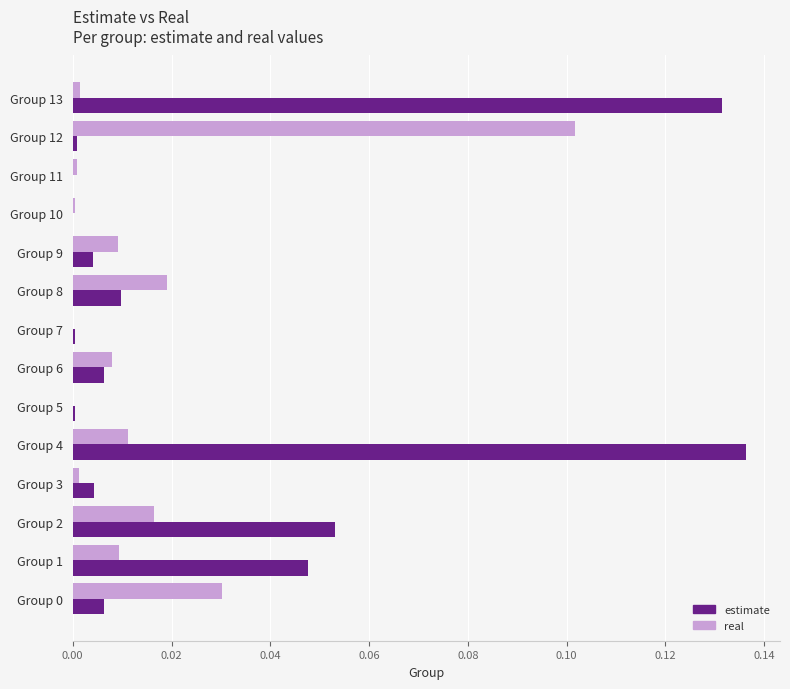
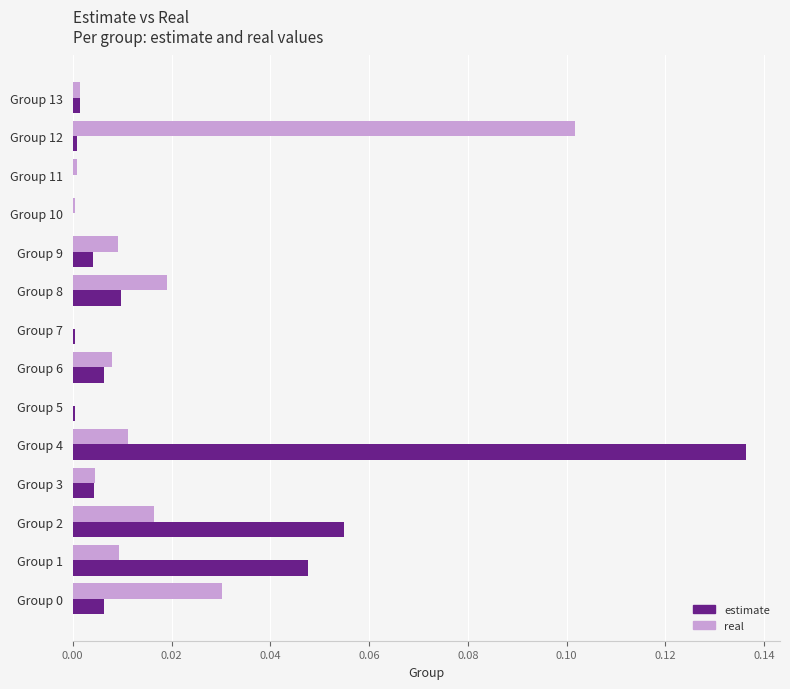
  {
    "real": {
      "Group 13": 0.001,
      "Group 12": 0.102,
      "Group 11": 0.001,
      "Group 9": 0.009,
      "Group 8": 0.019,
      "Group 7": 0.000,
      "Group 6": 0.008,
      "Group 5": 0.000,
      "Group 4": 0.011,
-     "Group 3": 0.001,
+     "Group 3": 0.004,
      "Group 2": 0.016,
      "Group 1": 0.009,
      "Group 0": 0.030
    },
    "estimate": {
-     "Group 13": 0.131,
+     "Group 13": 0.001,
      "Group 12": 0.001,
      "Group 9": 0.004,
      "Group 8": 0.010,
      "Group 6": 0.006,
      "Group 4": 0.136,
      "Group 3": 0.004,
-     "Group 2": 0.053,
+     "Group 2": 0.055,
      "Group 1": 0.048,
      "Group 0": 0.006
    }
  }
